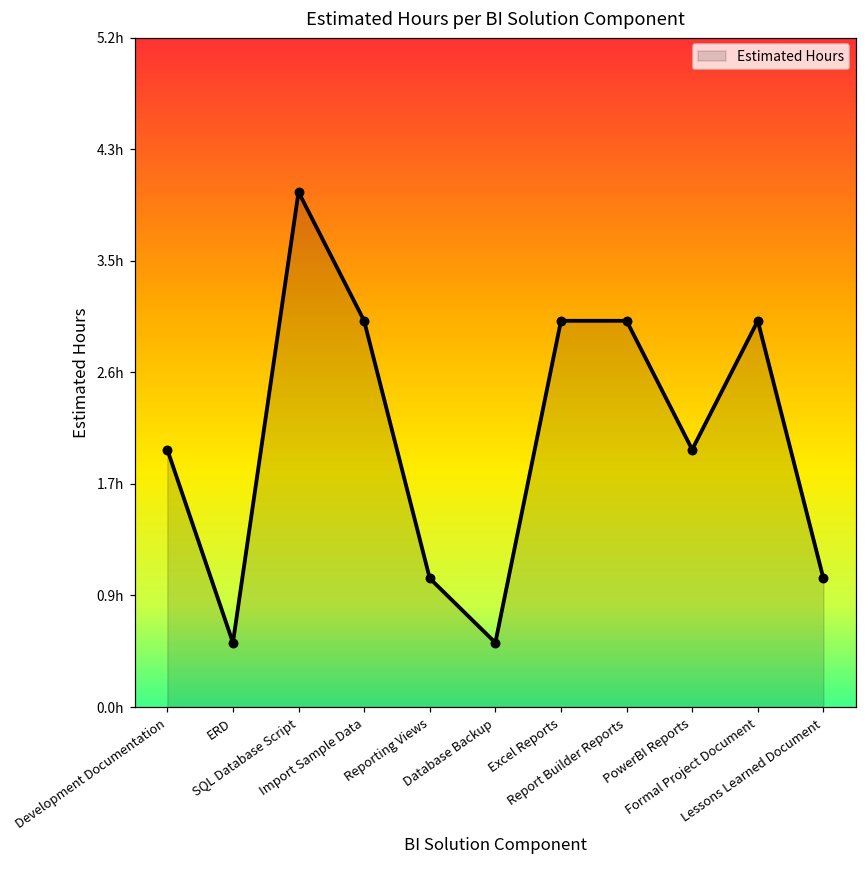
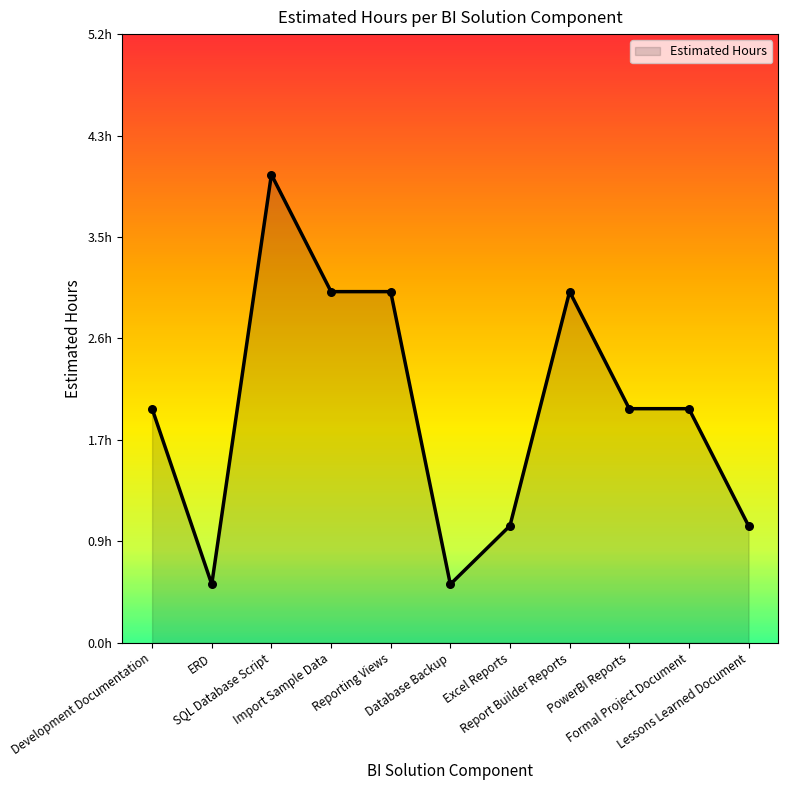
  {
    "Development Documentation": "2h",
    "ERD": "0.50h",
    "SQL Database Script": "4h",
    "Import Sample Data": "3h",
-   "Reporting Views": "1h",
+   "Reporting Views": "3h",
    "Database Backup": "0.50h",
-   "Excel Reports": "3h",
+   "Excel Reports": "1h",
    "Report Builder Reports": "3h",
    "PowerBI Reports": "2h",
-   "Formal Project Document": "3h",
+   "Formal Project Document": "2h",
    "Lessons Learned Document": "1h"
  }
